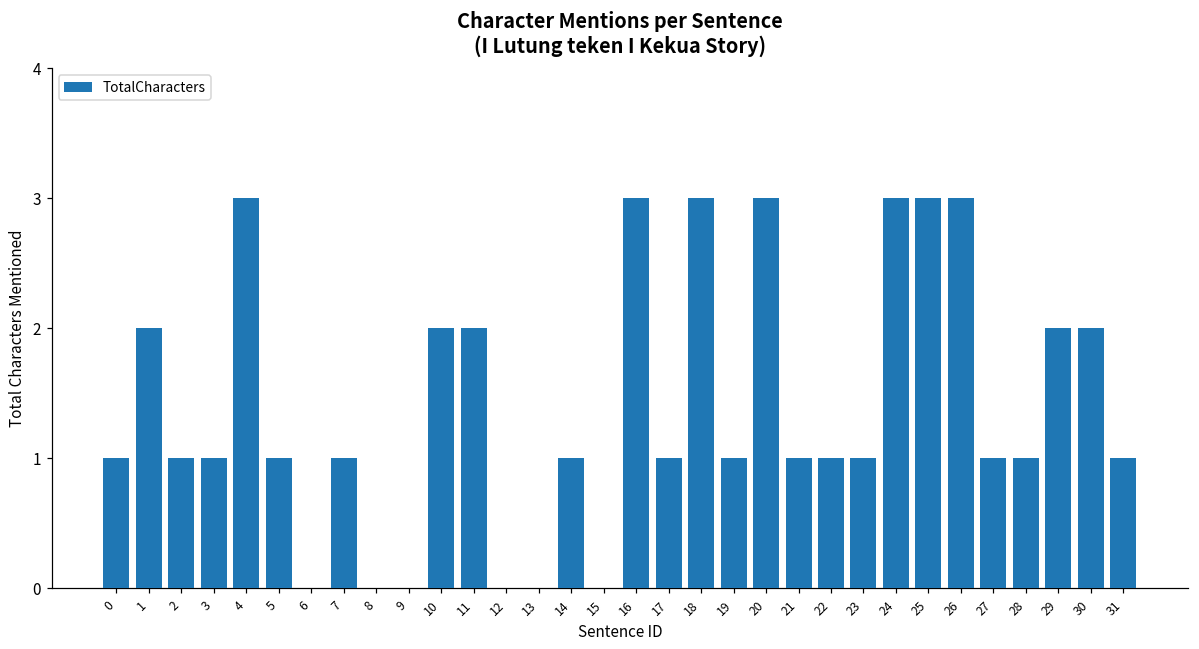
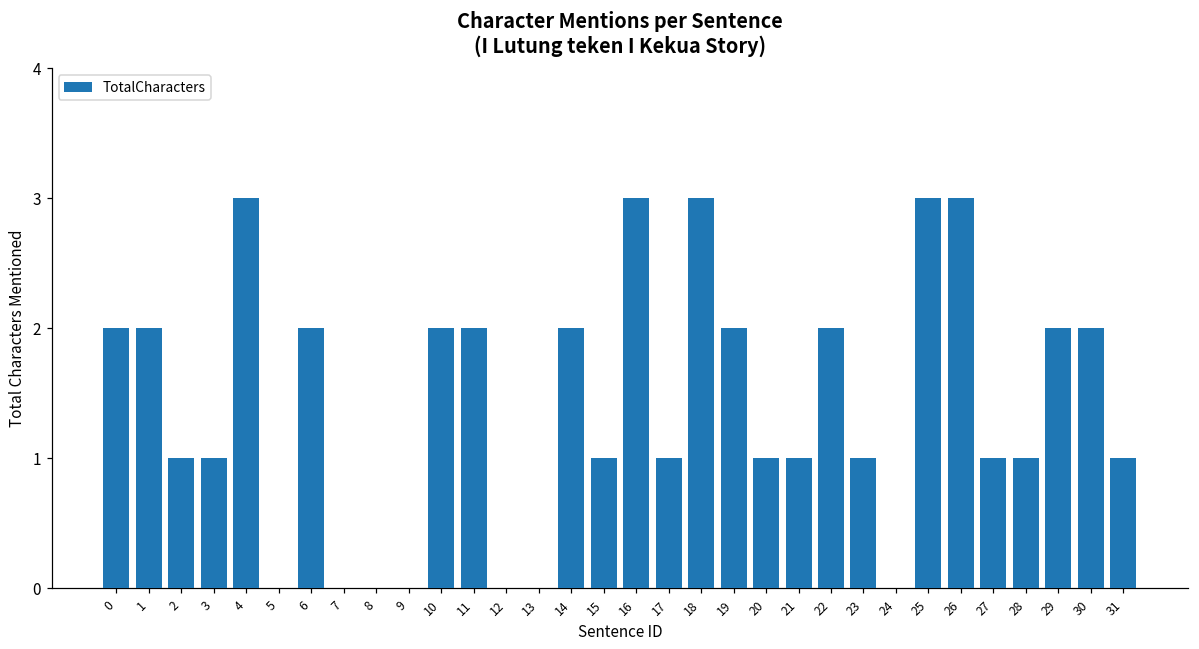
  {
-   "0": 1,
+   "0": 2,
    "1": 2,
    "2": 1,
    "3": 1,
    "4": 3,
-   "5": 1,
-   "6": 0,
-   "7": 1,
+   "5": 0,
+   "6": 2,
+   "7": 0,
    "8": 0,
    "9": 0,
    "10": 2,
    "11": 2,
    "12": 0,
    "13": 0,
-   "14": 1,
-   "15": 0,
+   "14": 2,
+   "15": 1,
    "16": 3,
    "17": 1,
    "18": 3,
-   "19": 1,
-   "20": 3,
+   "19": 2,
+   "20": 1,
    "21": 1,
-   "22": 1,
+   "22": 2,
    "23": 1,
-   "24": 3,
+   "24": 0,
    "25": 3,
    "26": 3,
    "27": 1,
    "28": 1,
    "29": 2,
    "30": 2,
    "31": 1
  }
